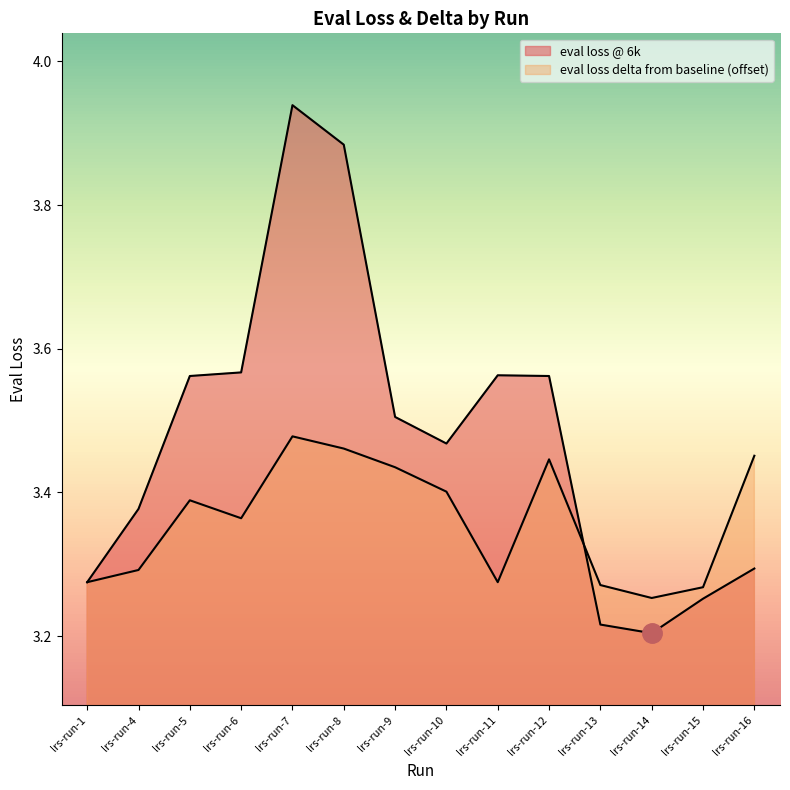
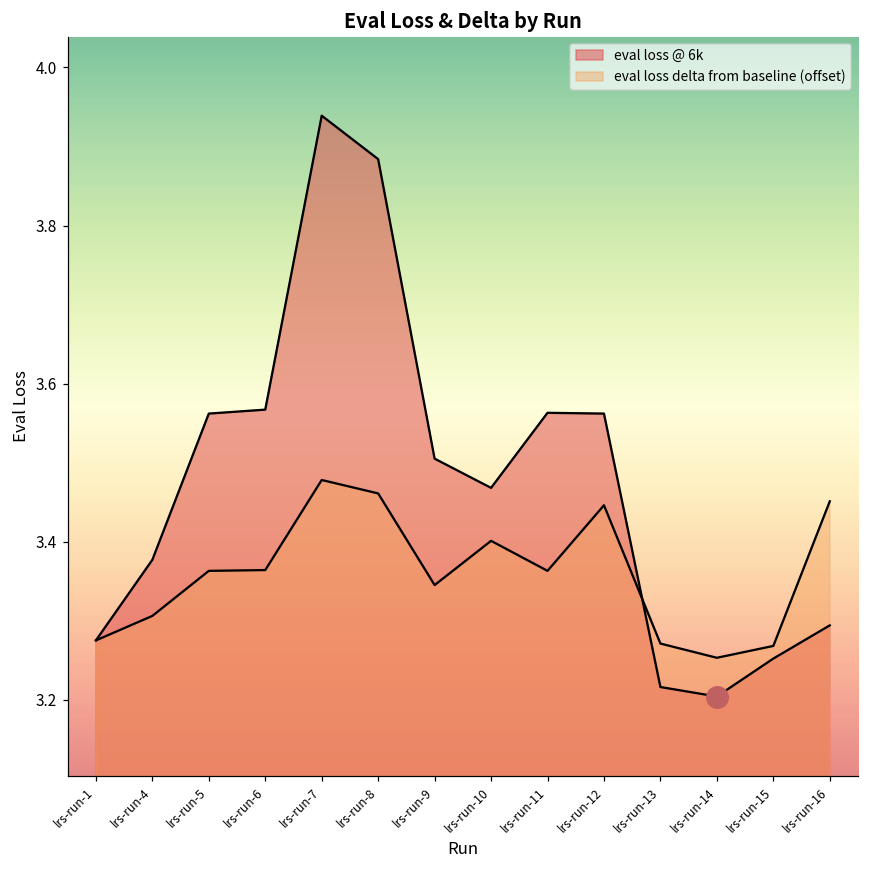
  {
    "eval loss delta from baseline (offset)": {
-     "lrs-run-4": 3.29,
-     "lrs-run-5": 3.39,
+     "lrs-run-4": 3.31,
+     "lrs-run-5": 3.36,
      "lrs-run-6": 3.36,
      "lrs-run-7": 3.48,
      "lrs-run-8": 3.46,
-     "lrs-run-9": 3.44,
+     "lrs-run-9": 3.34,
      "lrs-run-10": 3.40,
-     "lrs-run-11": 3.28,
+     "lrs-run-11": 3.36,
      "lrs-run-12": 3.45,
      "lrs-run-13": 3.27,
      "lrs-run-14": 3.25,
      "lrs-run-15": 3.27,
      "lrs-run-16": 3.45
    }
  }
